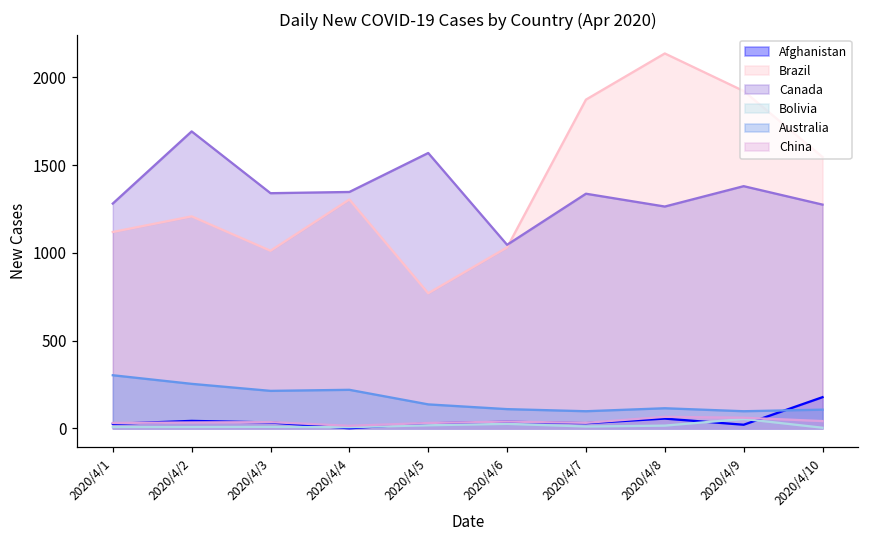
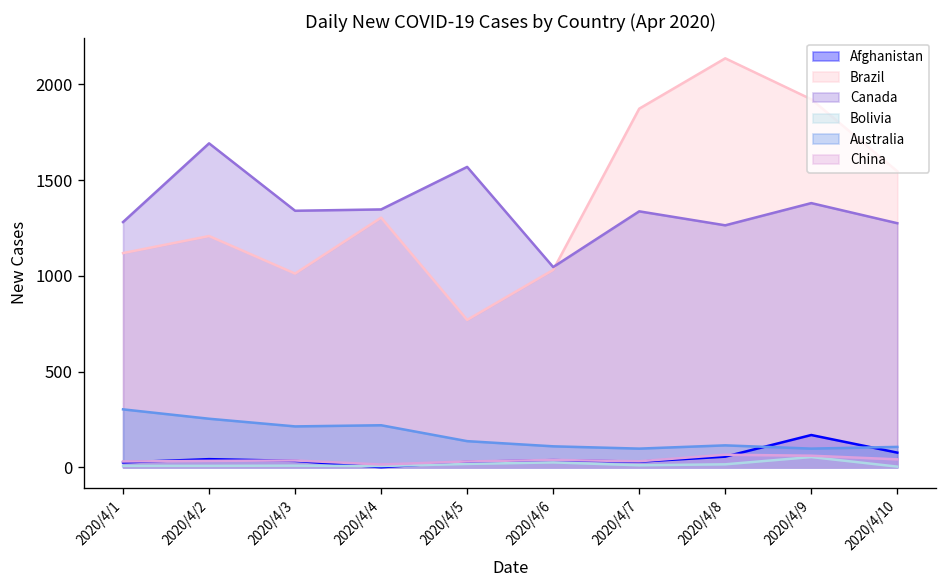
  {
    "Afghanistan": {
-     "2020/4/9": 20,
-     "2020/4/10": 180
+     "2020/4/9": 170,
+     "2020/4/10": 80
    }
  }
